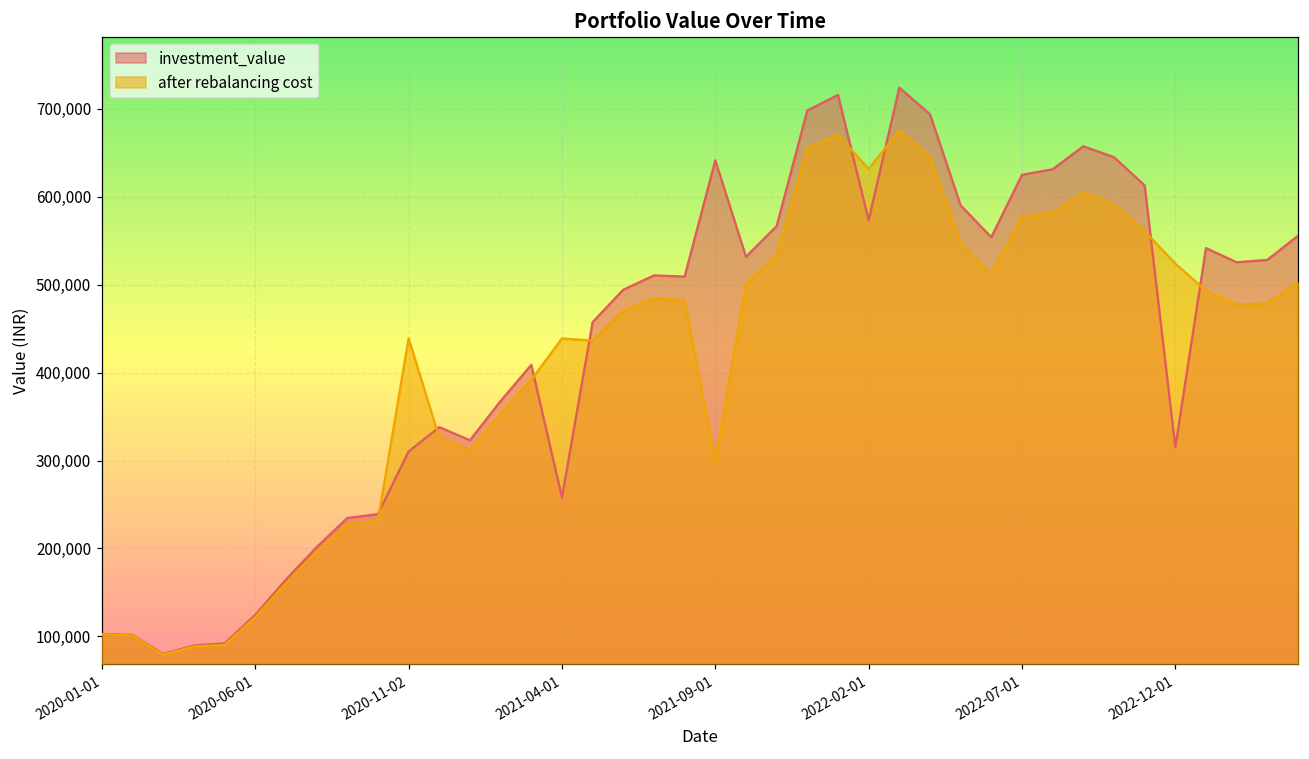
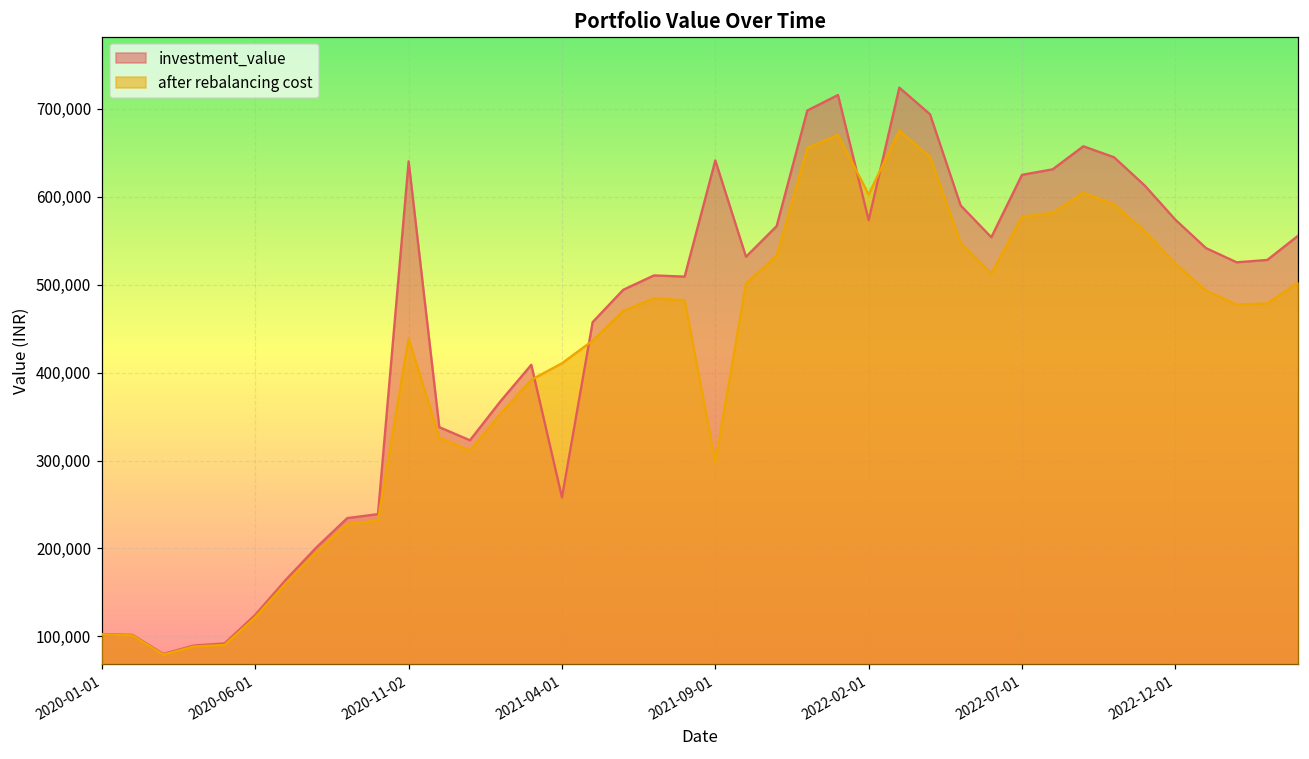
  {
    "investment_value": {
-     "2020-11-02": "310,000",
+     "2020-11-02": "640,000",
      "2021-04-01": "260,000",
      "2021-09-01": "640,000",
      "2022-02-01": "570,000",
      "2022-07-01": "630,000",
-     "2022-12-01": "320,000"
+     "2022-12-01": "570,000"
    },
    "after rebalancing cost": {
      "2020-11-02": "440,000",
-     "2021-04-01": "440,000",
+     "2021-04-01": "410,000",
      "2021-09-01": "300,000",
-     "2022-02-01": "630,000",
+     "2022-02-01": "600,000",
      "2022-07-01": "580,000",
      "2022-12-01": "520,000"
    }
  }
